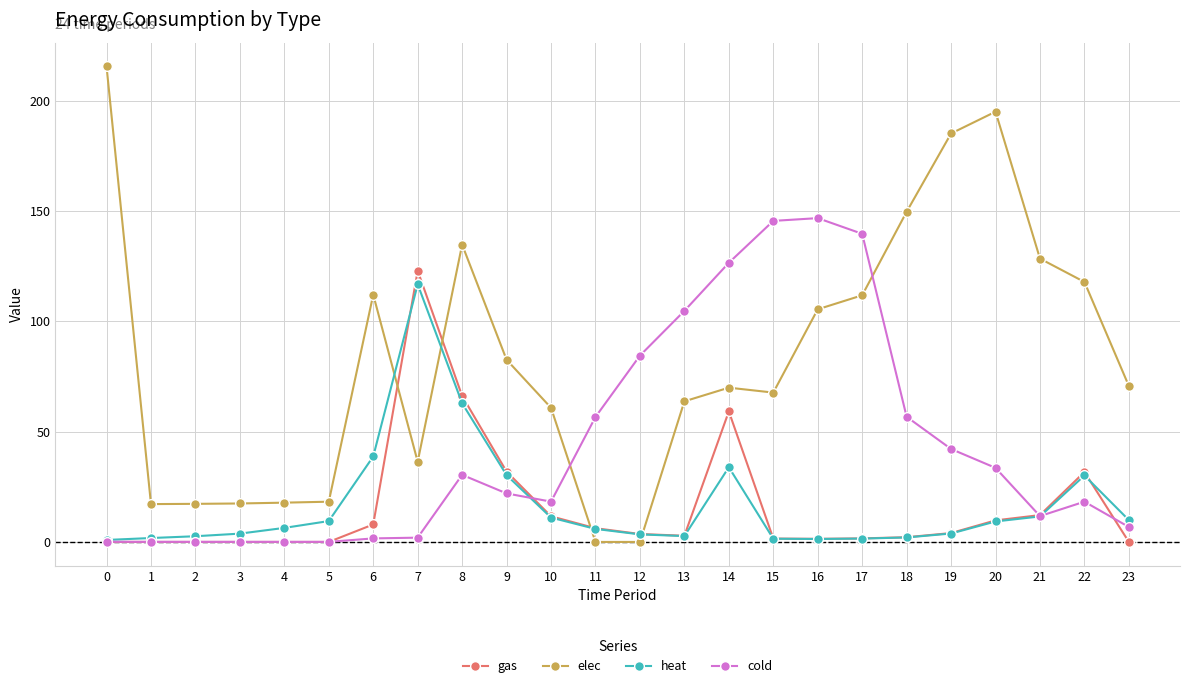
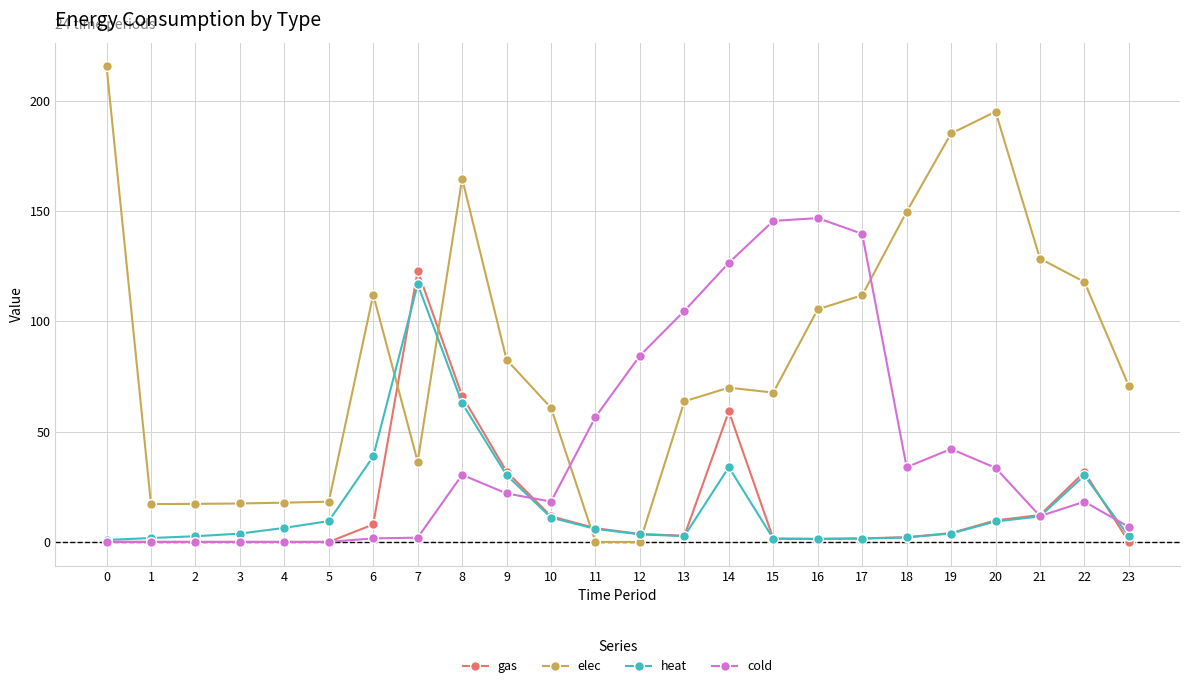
  {
    "gas": {
      "6": 8,
      "7": 123,
      "8": 66,
      "9": 32,
      "14": 59,
      "22": 32,
      "23": 0
    },
    "elec": {
      "0": 216,
      "1": 17,
      "2": 17,
      "3": 17,
      "4": 18,
      "5": 18,
      "6": 112,
      "7": 36,
-     "8": 135,
+     "8": 165,
      "9": 83,
      "10": 61,
      "11": 0,
      "12": 0,
      "13": 64,
      "14": 70,
      "15": 68,
      "16": 105,
      "17": 112,
      "18": 150,
      "19": 185,
      "20": 195,
      "21": 128,
      "22": 118,
      "23": 71
    },
    "heat": {
      "1": 2,
      "2": 3,
      "3": 4,
      "4": 6,
      "5": 9,
      "6": 39,
      "7": 117,
      "8": 63,
      "9": 30,
      "14": 34,
      "22": 30,
-     "23": 10
+     "23": 3
    },
    "cold": {
      "6": 2,
      "7": 2,
      "8": 30,
      "9": 22,
      "10": 18,
      "11": 57,
      "12": 84,
      "13": 105,
      "14": 127,
      "15": 146,
      "16": 147,
      "17": 140,
-     "18": 57,
+     "18": 34,
      "19": 42,
      "20": 34,
      "22": 18,
      "23": 7
    }
  }
